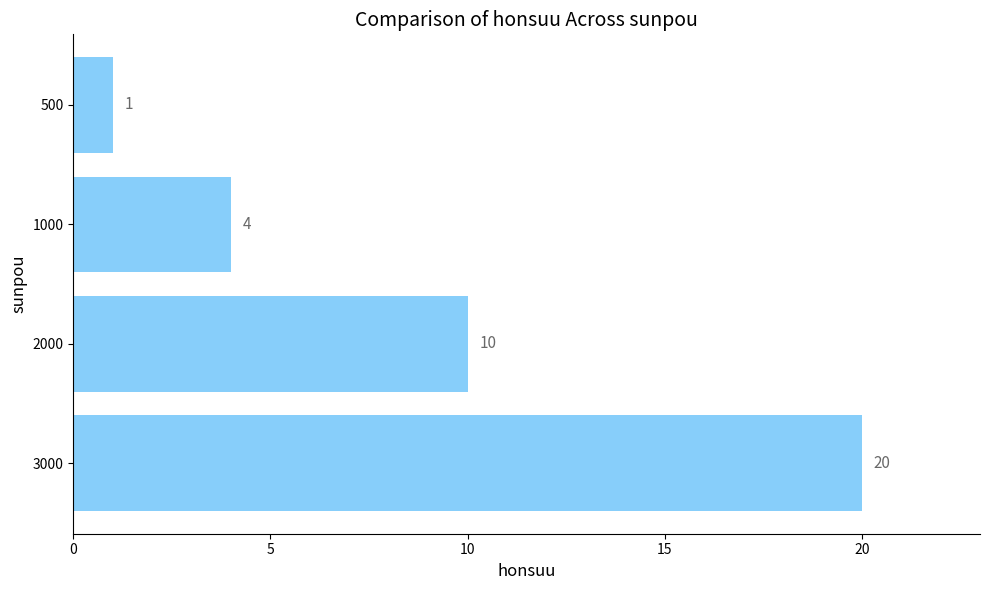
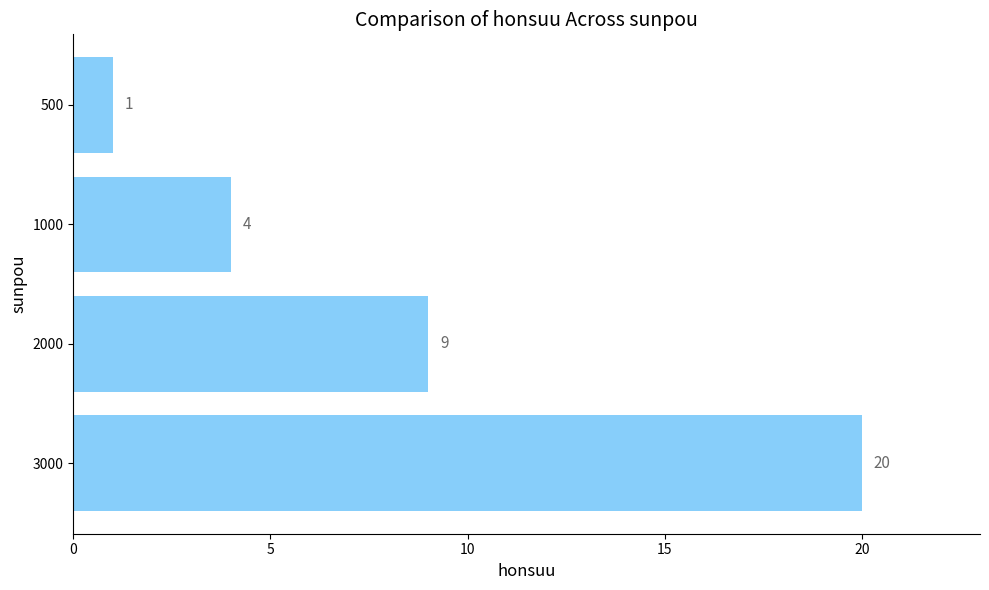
  {
    "500": 1,
    "1000": 4,
-   "2000": 10,
+   "2000": 9,
    "3000": 20
  }
